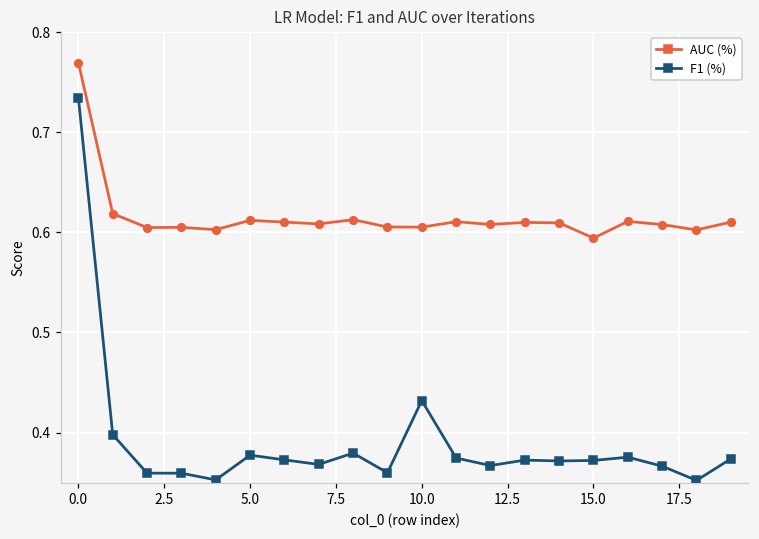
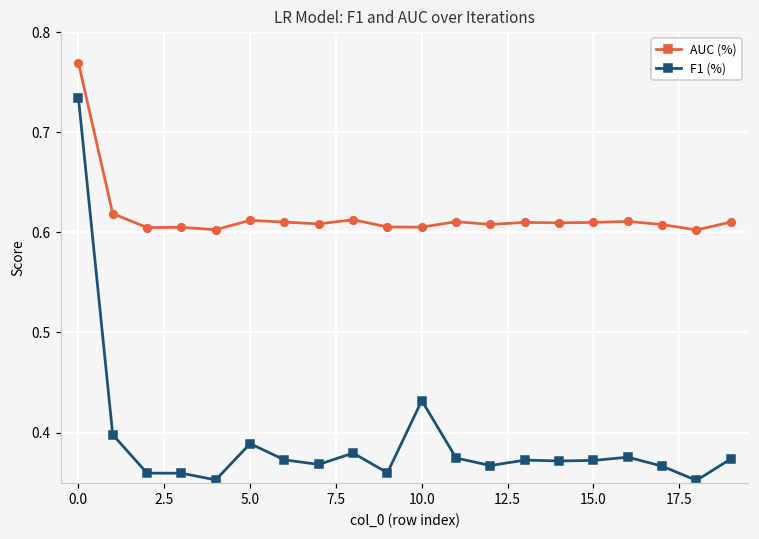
  {
    "AUC (%)": {
      "0.0": 0.77,
      "5.0": 0.61,
      "10.0": 0.61,
-     "15.0": 0.59
+     "15.0": 0.61
    },
    "F1 (%)": {
      "0.0": 0.73,
-     "5.0": 0.38,
+     "5.0": 0.39,
      "10.0": 0.43,
      "15.0": 0.37
    }
  }
